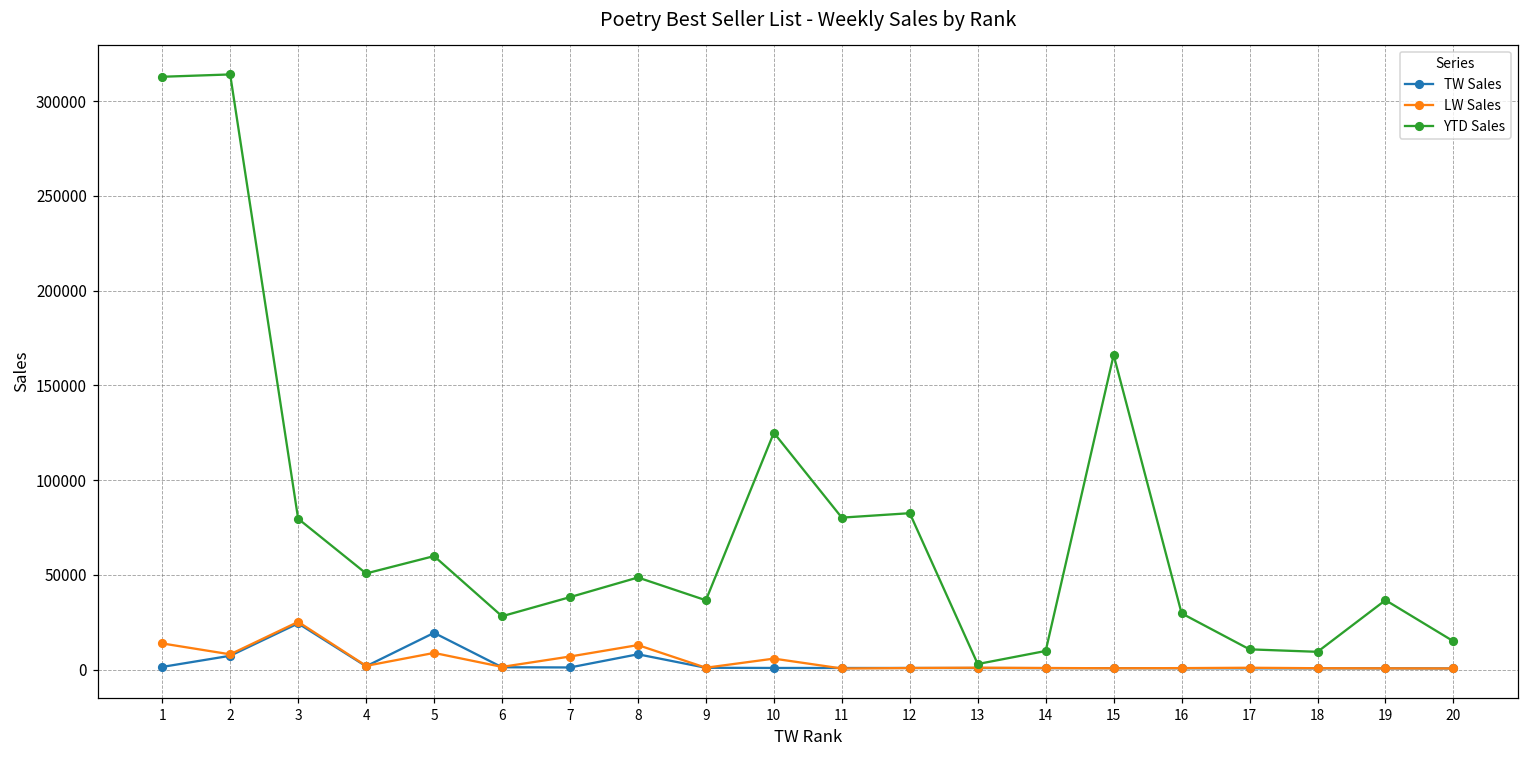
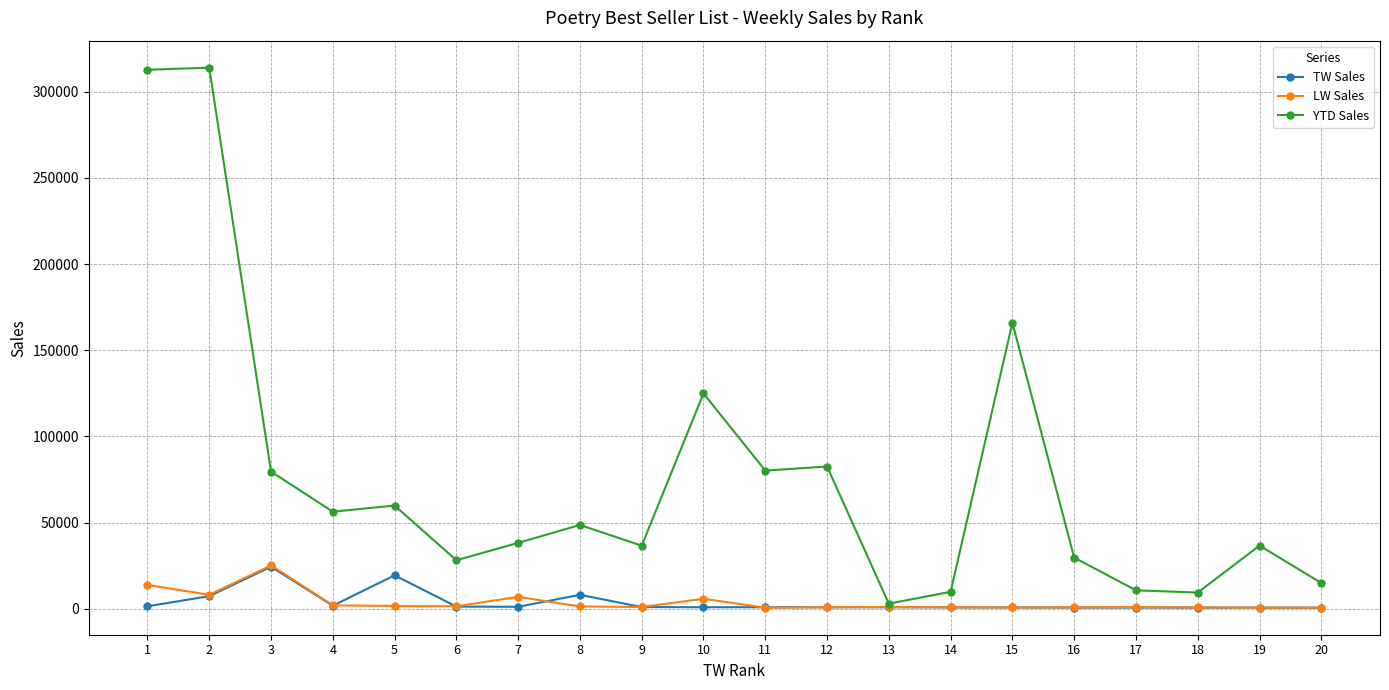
  {
    "TW Sales": {
      "1": 1000,
      "5": 19000,
      "7": 1000,
      "8": 8000,
      "10": 1000
    },
    "LW Sales": {
      "1": 14000,
-     "5": 9000,
+     "5": 2000,
      "7": 7000,
-     "8": 13000,
+     "8": 1000,
      "10": 6000
    },
    "YTD Sales": {
      "1": 313000,
      "2": 314000,
      "3": 80000,
-     "4": 51000,
+     "4": 56000,
      "5": 60000,
      "6": 28000,
      "7": 38000,
      "8": 49000,
      "9": 37000,
      "10": 125000,
      "11": 80000,
      "12": 82000,
      "13": 3000,
      "14": 10000,
      "15": 166000,
      "16": 30000,
      "17": 11000,
      "18": 9000,
      "19": 37000,
      "20": 15000
    }
  }
